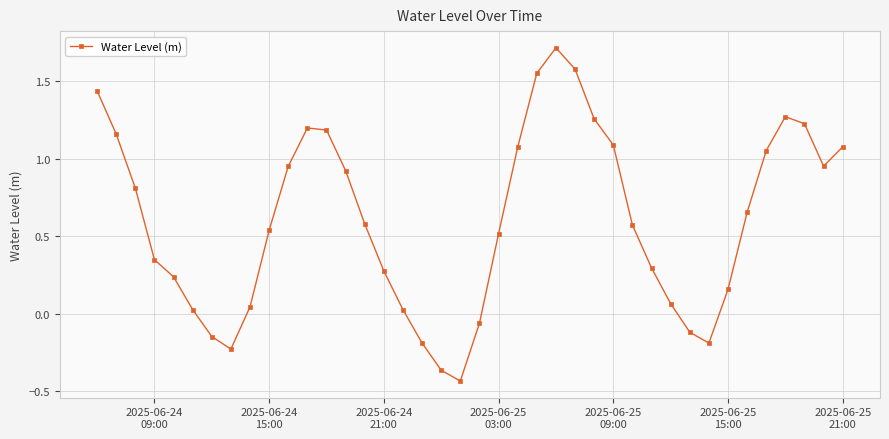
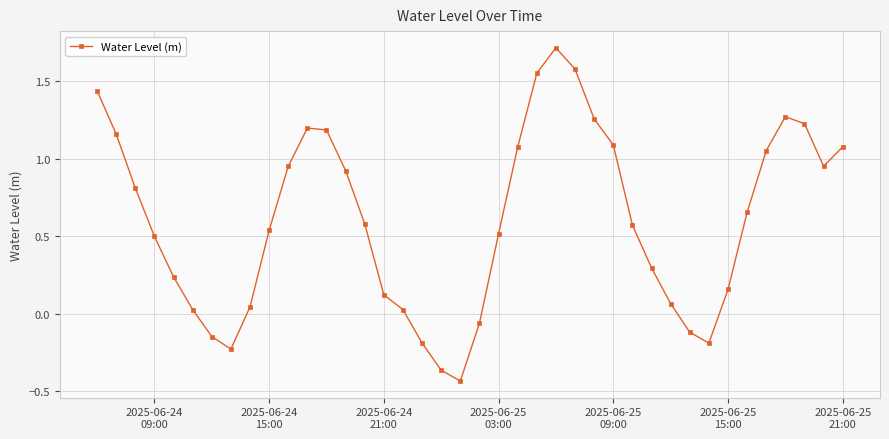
  {
-   "2025-06-24 09:00": 0.35,
+   "2025-06-24 09:00": 0.50,
    "2025-06-24 15:00": 0.54,
-   "2025-06-24 21:00": 0.27,
+   "2025-06-24 21:00": 0.12,
    "2025-06-25 03:00": 0.51,
    "2025-06-25 09:00": 1.09,
    "2025-06-25 15:00": 0.16,
    "2025-06-25 21:00": 1.08
  }
